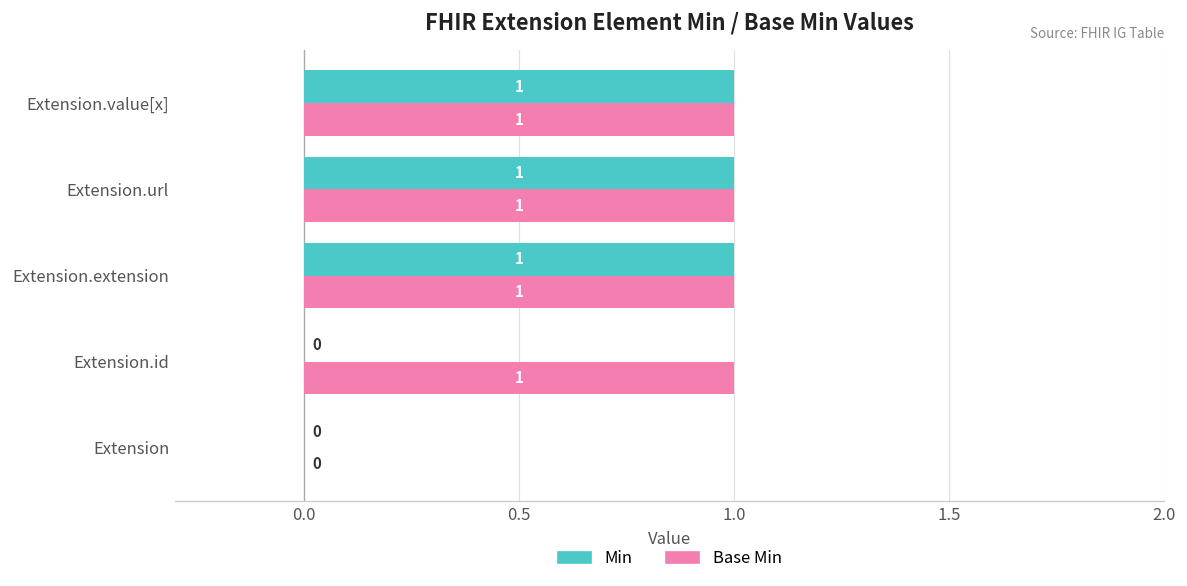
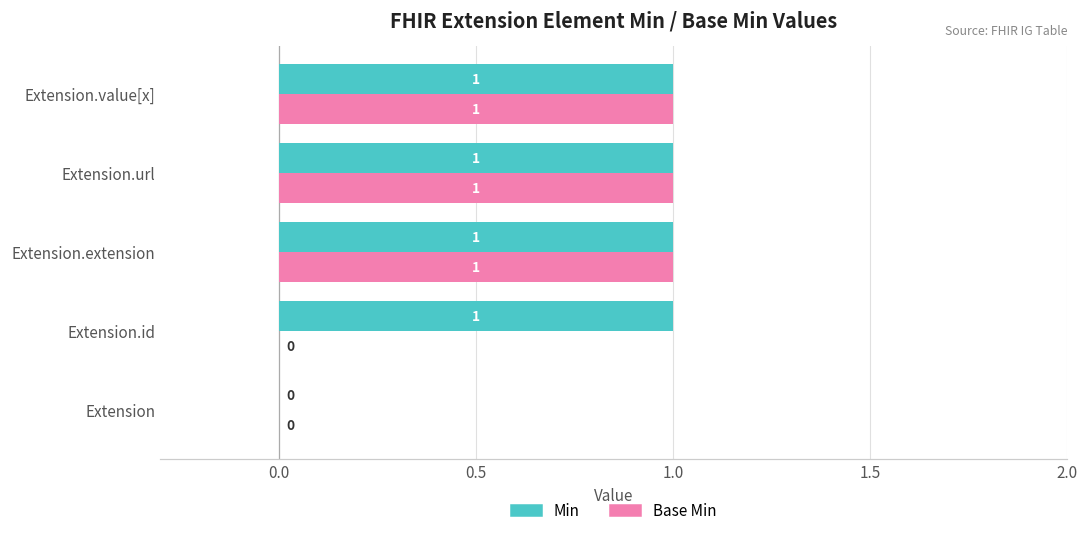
  {
    "Min": {
      "Extension.value[x]": 1,
      "Extension.url": 1,
      "Extension.extension": 1,
-     "Extension.id": 0,
+     "Extension.id": 1,
      "Extension": 0
    },
    "Base Min": {
      "Extension.value[x]": 1,
      "Extension.url": 1,
      "Extension.extension": 1,
-     "Extension.id": 1,
+     "Extension.id": 0,
      "Extension": 0
    }
  }
